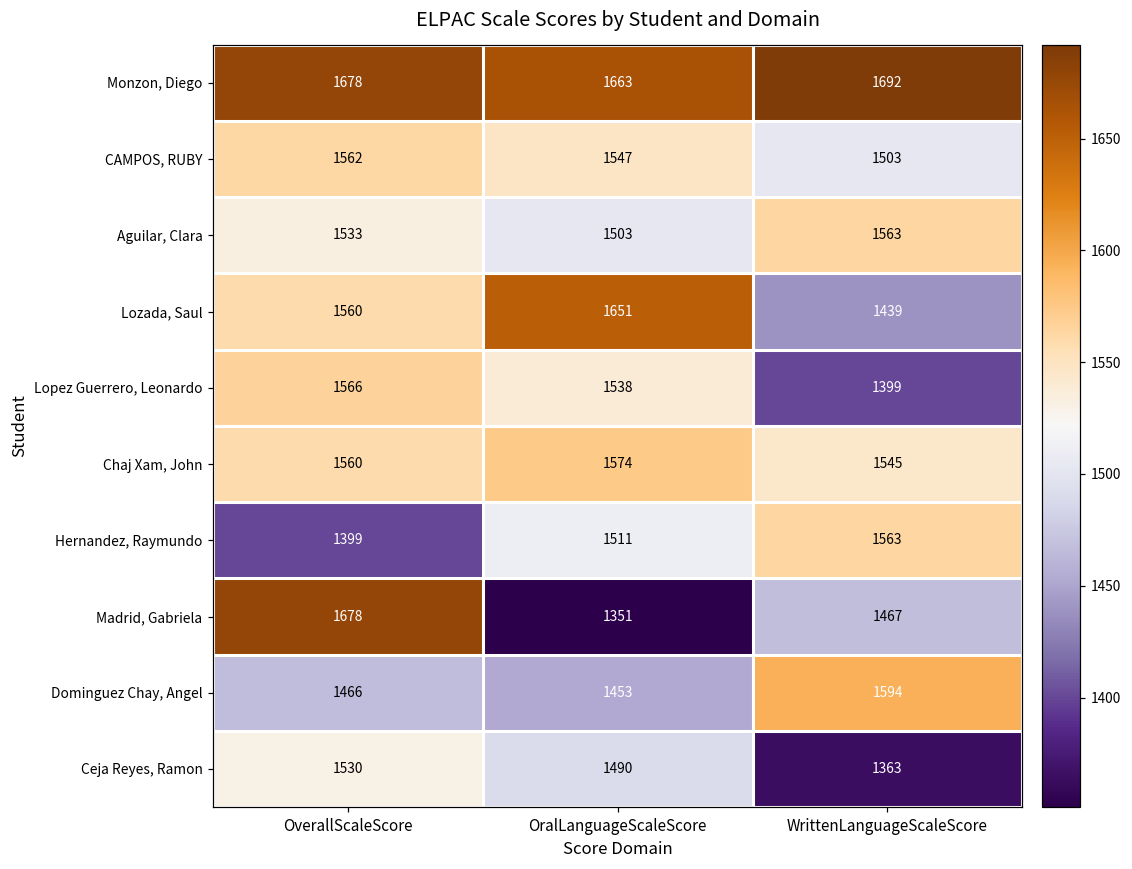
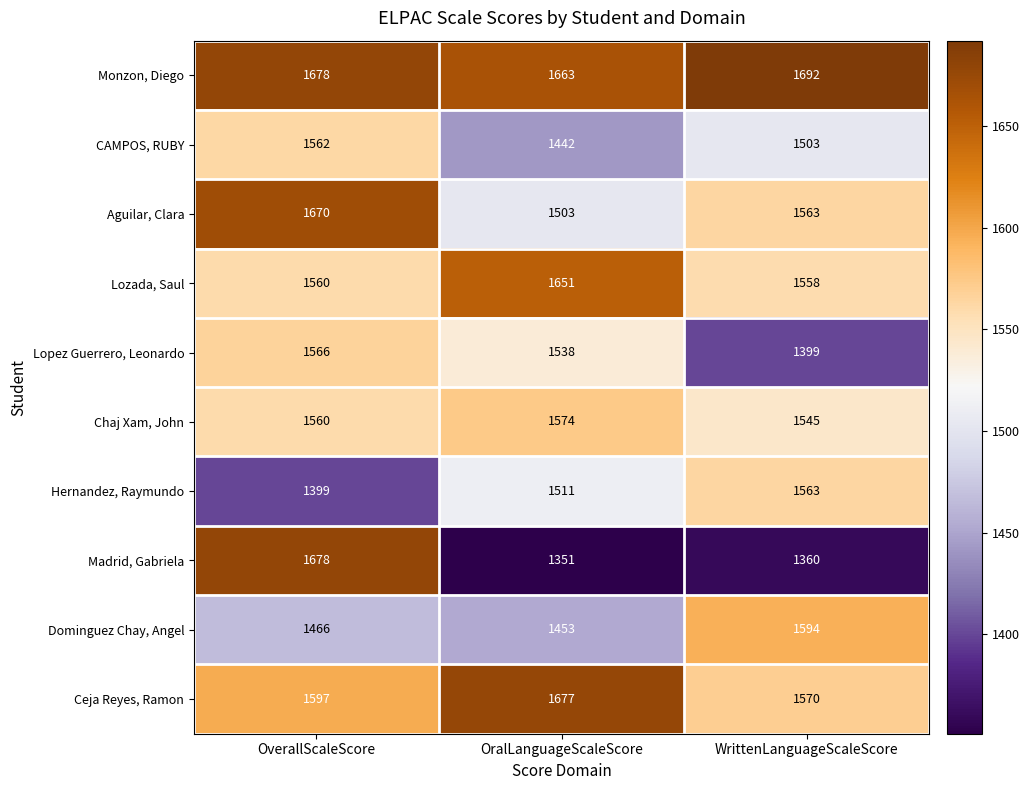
  {
    "Monzon, Diego": {
      "OverallScaleScore": 1678,
      "OralLanguageScaleScore": 1663,
      "WrittenLanguageScaleScore": 1692
    },
    "CAMPOS, RUBY": {
      "OverallScaleScore": 1562,
-     "OralLanguageScaleScore": 1547,
+     "OralLanguageScaleScore": 1442,
      "WrittenLanguageScaleScore": 1503
    },
    "Aguilar, Clara": {
-     "OverallScaleScore": 1533,
+     "OverallScaleScore": 1670,
      "OralLanguageScaleScore": 1503,
      "WrittenLanguageScaleScore": 1563
    },
    "Lozada, Saul": {
      "OverallScaleScore": 1560,
      "OralLanguageScaleScore": 1651,
-     "WrittenLanguageScaleScore": 1439
+     "WrittenLanguageScaleScore": 1558
    },
    "Lopez Guerrero, Leonardo": {
      "OverallScaleScore": 1566,
      "OralLanguageScaleScore": 1538,
      "WrittenLanguageScaleScore": 1399
    },
    "Chaj Xam, John": {
      "OverallScaleScore": 1560,
      "OralLanguageScaleScore": 1574,
      "WrittenLanguageScaleScore": 1545
    },
    "Hernandez, Raymundo": {
      "OverallScaleScore": 1399,
      "OralLanguageScaleScore": 1511,
      "WrittenLanguageScaleScore": 1563
    },
    "Madrid, Gabriela": {
      "OverallScaleScore": 1678,
      "OralLanguageScaleScore": 1351,
-     "WrittenLanguageScaleScore": 1467
+     "WrittenLanguageScaleScore": 1360
    },
    "Dominguez Chay, Angel": {
      "OverallScaleScore": 1466,
      "OralLanguageScaleScore": 1453,
      "WrittenLanguageScaleScore": 1594
    },
    "Ceja Reyes, Ramon": {
-     "OverallScaleScore": 1530,
-     "OralLanguageScaleScore": 1490,
-     "WrittenLanguageScaleScore": 1363
+     "OverallScaleScore": 1597,
+     "OralLanguageScaleScore": 1677,
+     "WrittenLanguageScaleScore": 1570
    }
  }
